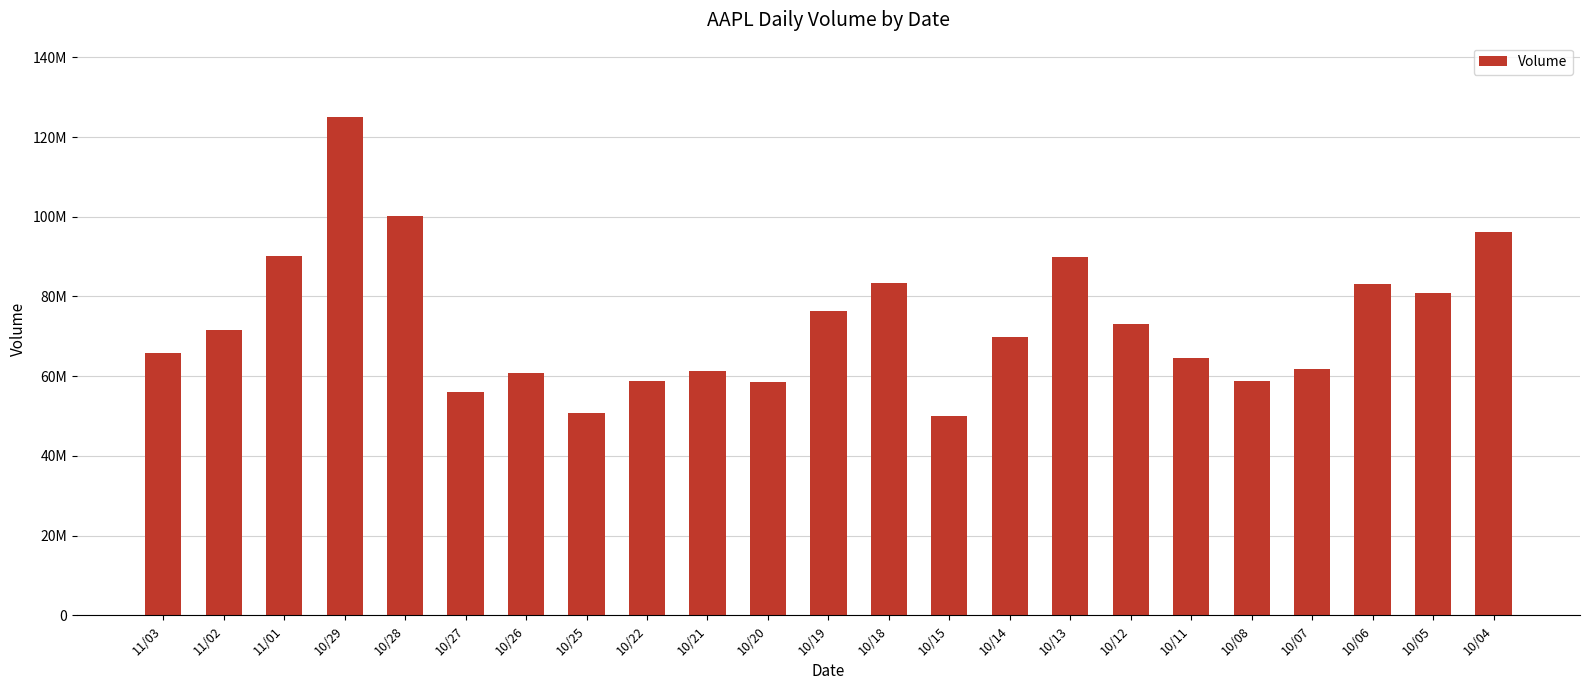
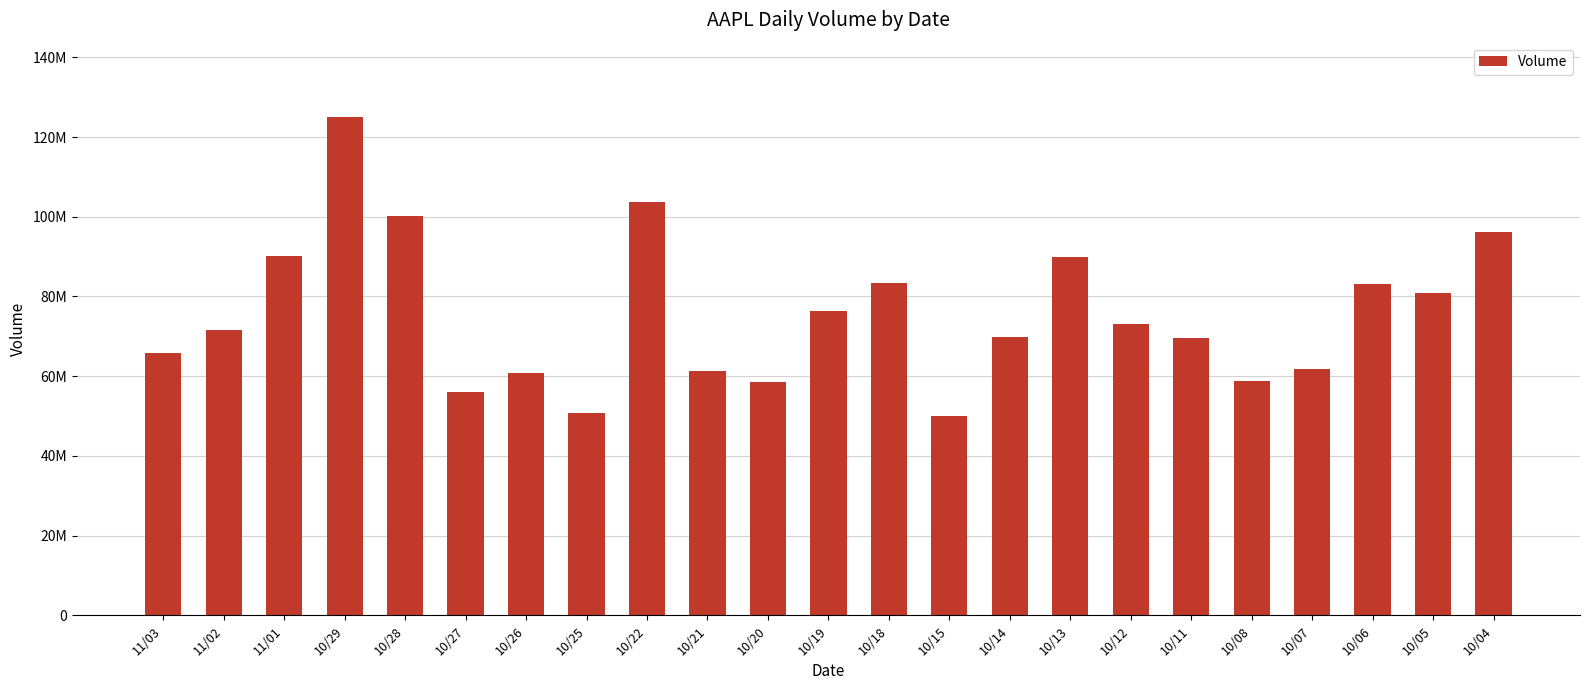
  {
    "11/03": 66000000,
    "11/02": 72000000,
    "11/01": 90000000,
    "10/29": 125000000,
    "10/28": 100000000,
    "10/27": 56000000,
    "10/26": 61000000,
    "10/25": 51000000,
-   "10/22": 59000000,
+   "10/22": 104000000,
    "10/21": 61000000,
    "10/20": 58000000,
    "10/19": 76000000,
    "10/18": 83000000,
    "10/15": 50000000,
    "10/14": 70000000,
    "10/13": 90000000,
    "10/12": 73000000,
-   "10/11": 64000000,
+   "10/11": 70000000,
    "10/08": 59000000,
    "10/07": 62000000,
    "10/06": 83000000,
    "10/05": 81000000,
    "10/04": 96000000
  }
